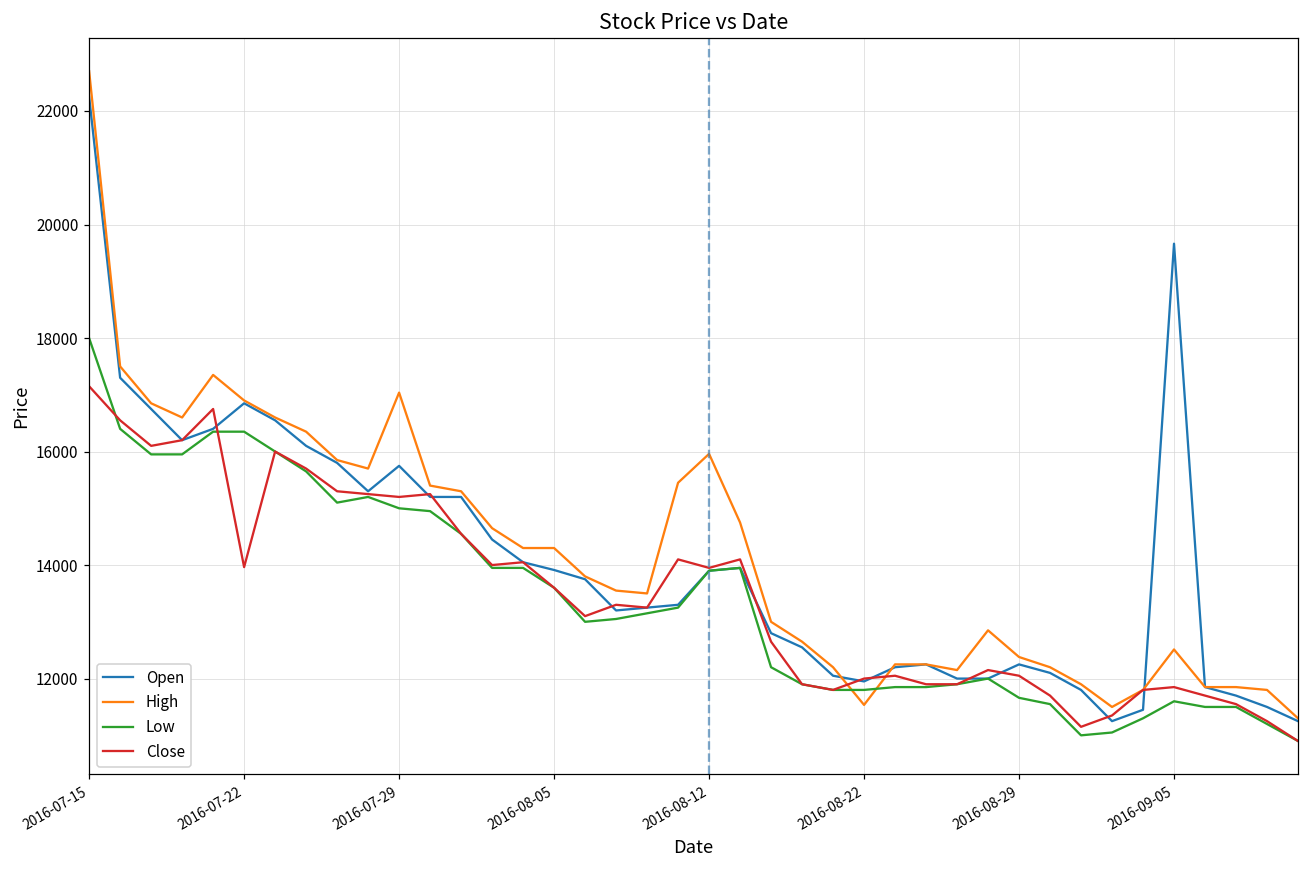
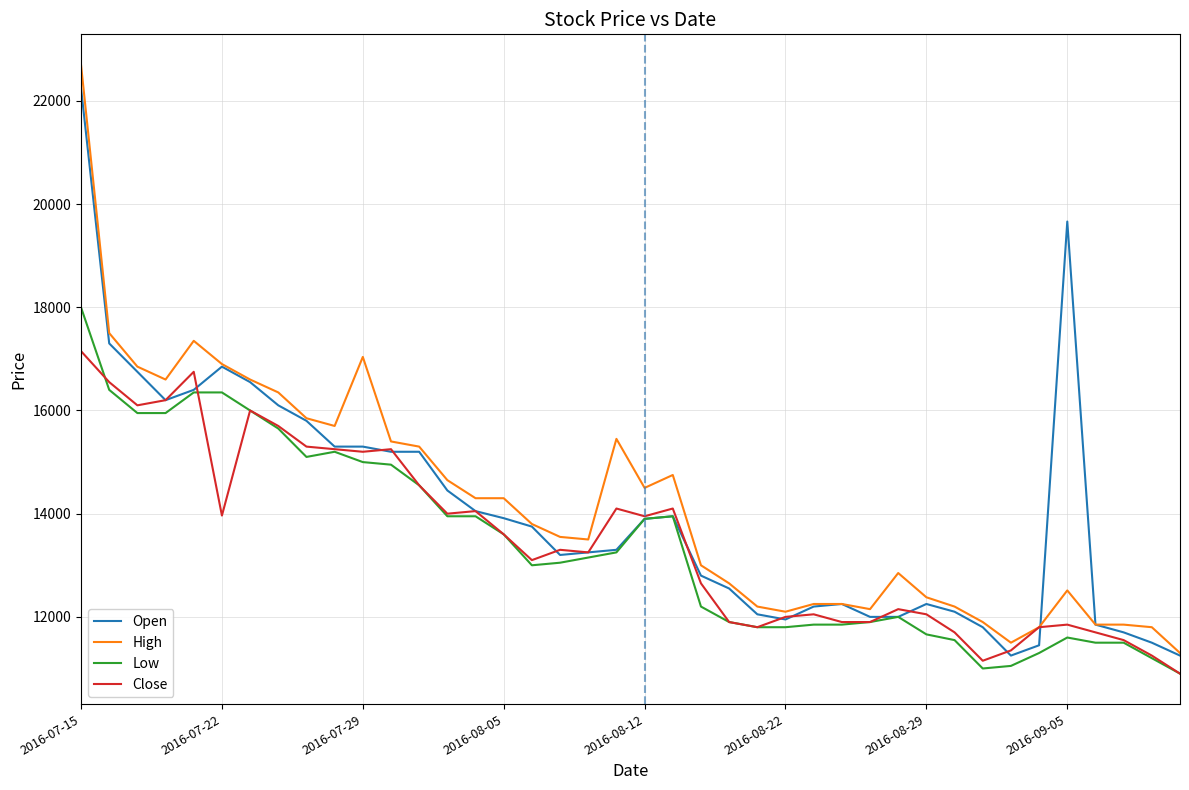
  {
    "Open": {
      "2016-07-15": 22300,
-     "2016-07-29": 15700,
+     "2016-07-29": 15300,
      "2016-08-05": 13900,
      "2016-08-22": 12000,
      "2016-08-29": 12300,
      "2016-09-05": 19700
    },
    "High": {
      "2016-07-15": 22700,
      "2016-07-29": 17000,
      "2016-08-05": 14300,
-     "2016-08-12": 16000,
-     "2016-08-22": 11500,
+     "2016-08-12": 14500,
+     "2016-08-22": 12100,
      "2016-08-29": 12400,
      "2016-09-05": 12500
    },
    "Low": {
      "2016-07-15": 18000,
      "2016-07-22": 16400,
      "2016-07-29": 15000,
      "2016-08-22": 11800,
      "2016-08-29": 11700,
      "2016-09-05": 11600
    },
    "Close": {
      "2016-07-15": 17200,
      "2016-07-22": 14000,
      "2016-07-29": 15200,
      "2016-08-22": 12000,
      "2016-08-29": 12100,
      "2016-09-05": 11900
    }
  }
